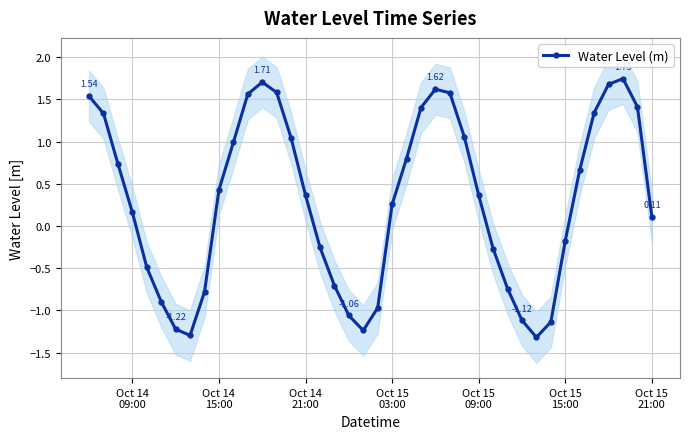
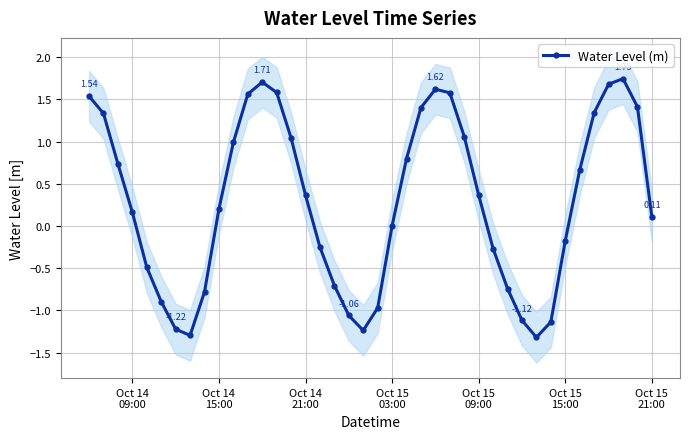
  {
    "Water Level (m)": {
      "Oct 14 09:00": 0.2,
-     "Oct 14 15:00": 0.4,
+     "Oct 14 15:00": 0.2,
      "Oct 14 21:00": 0.4,
-     "Oct 15 03:00": 0.3,
+     "Oct 15 03:00": 0.0,
      "Oct 15 09:00": 0.4,
      "Oct 15 15:00": -0.2
    }
  }
